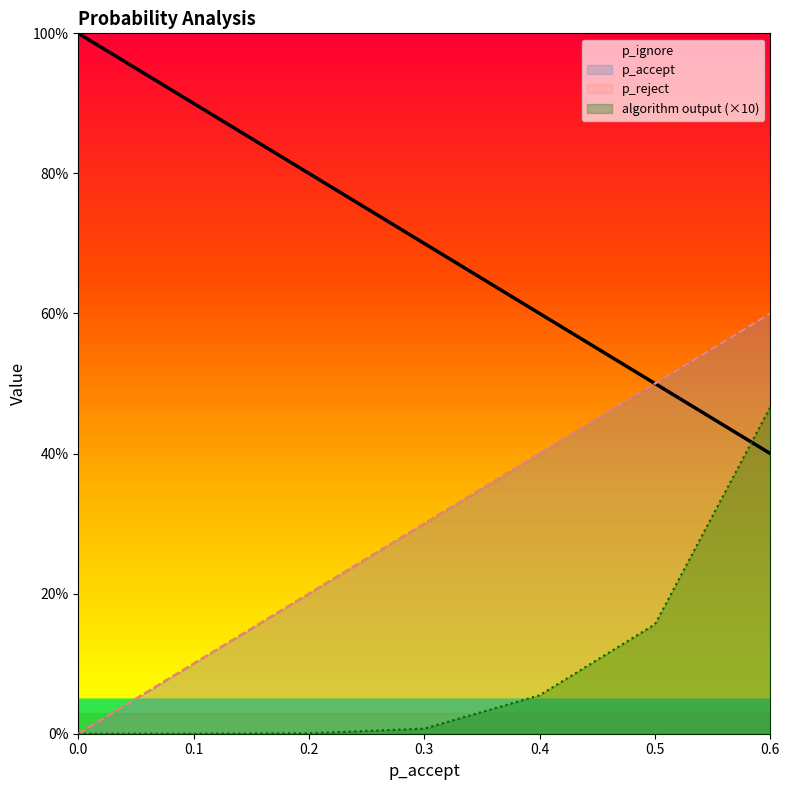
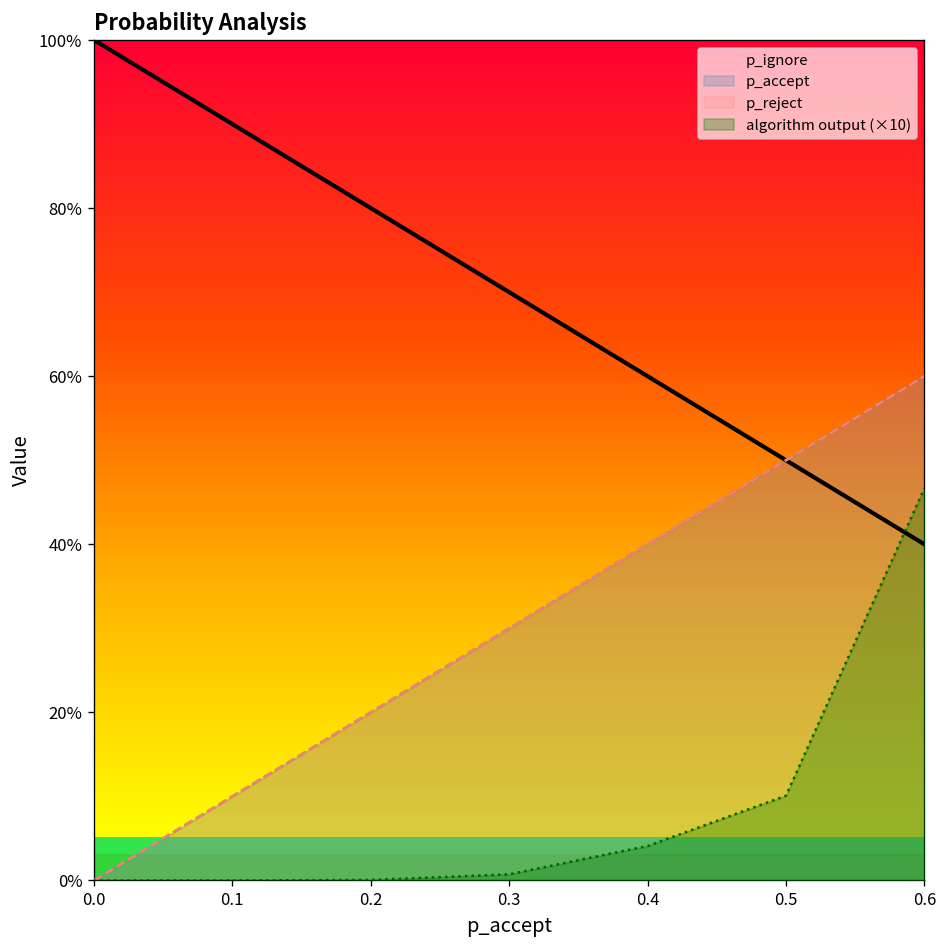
  {
    "algorithm output (×10)": {
-     "0.4": "5%",
-     "0.5": "16%",
+     "0.4": "4%",
+     "0.5": "10%",
      "0.6": "47%"
    }
  }
